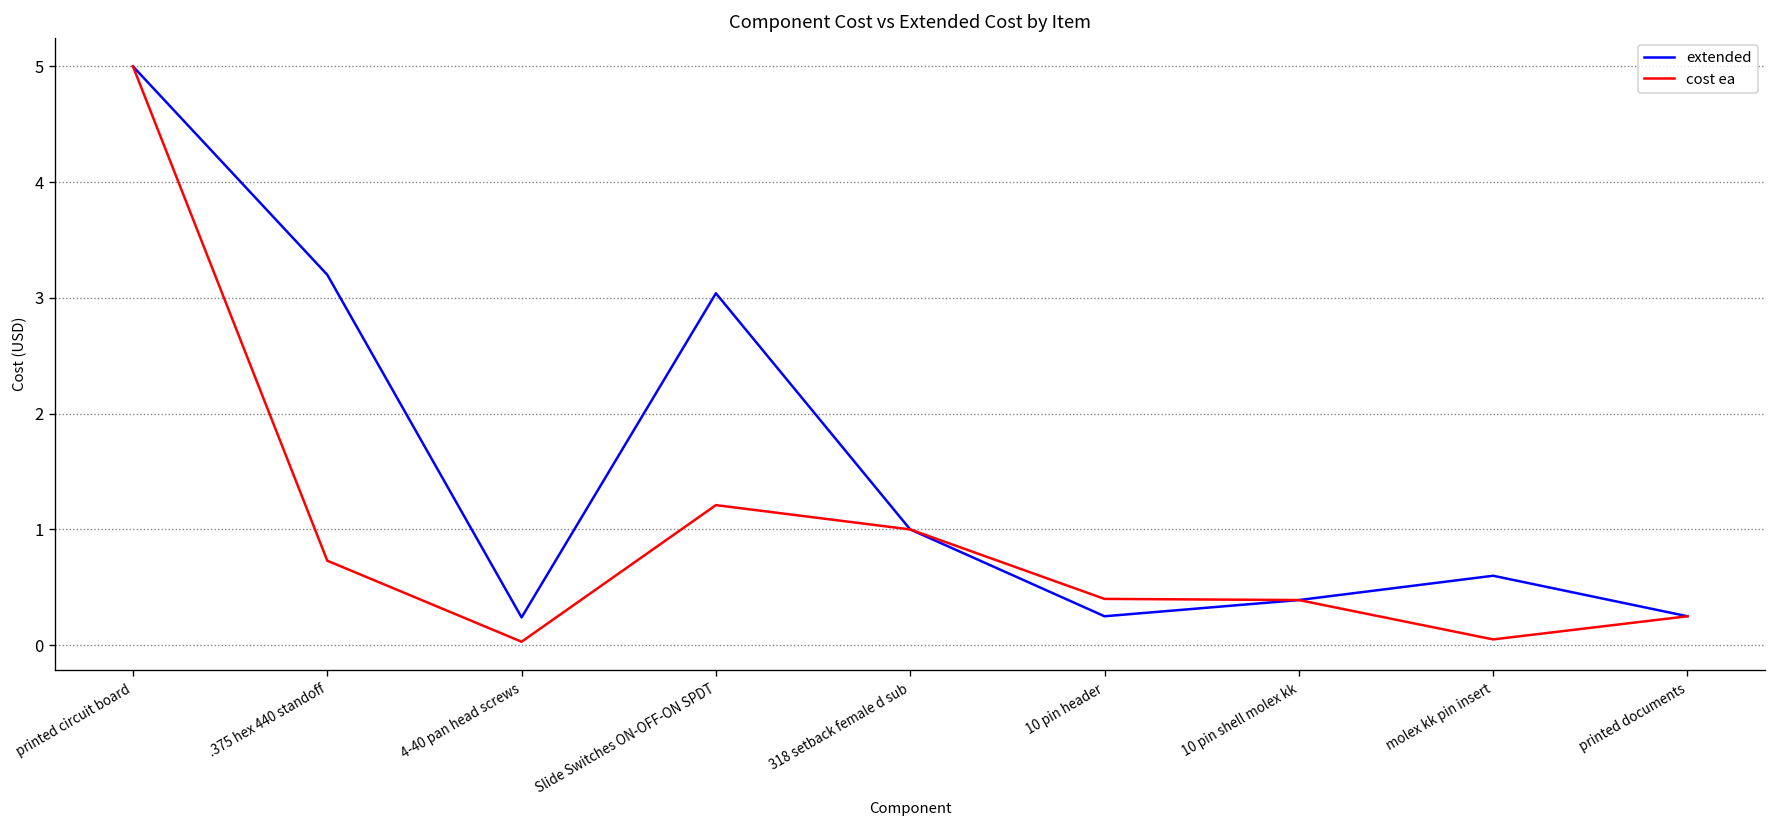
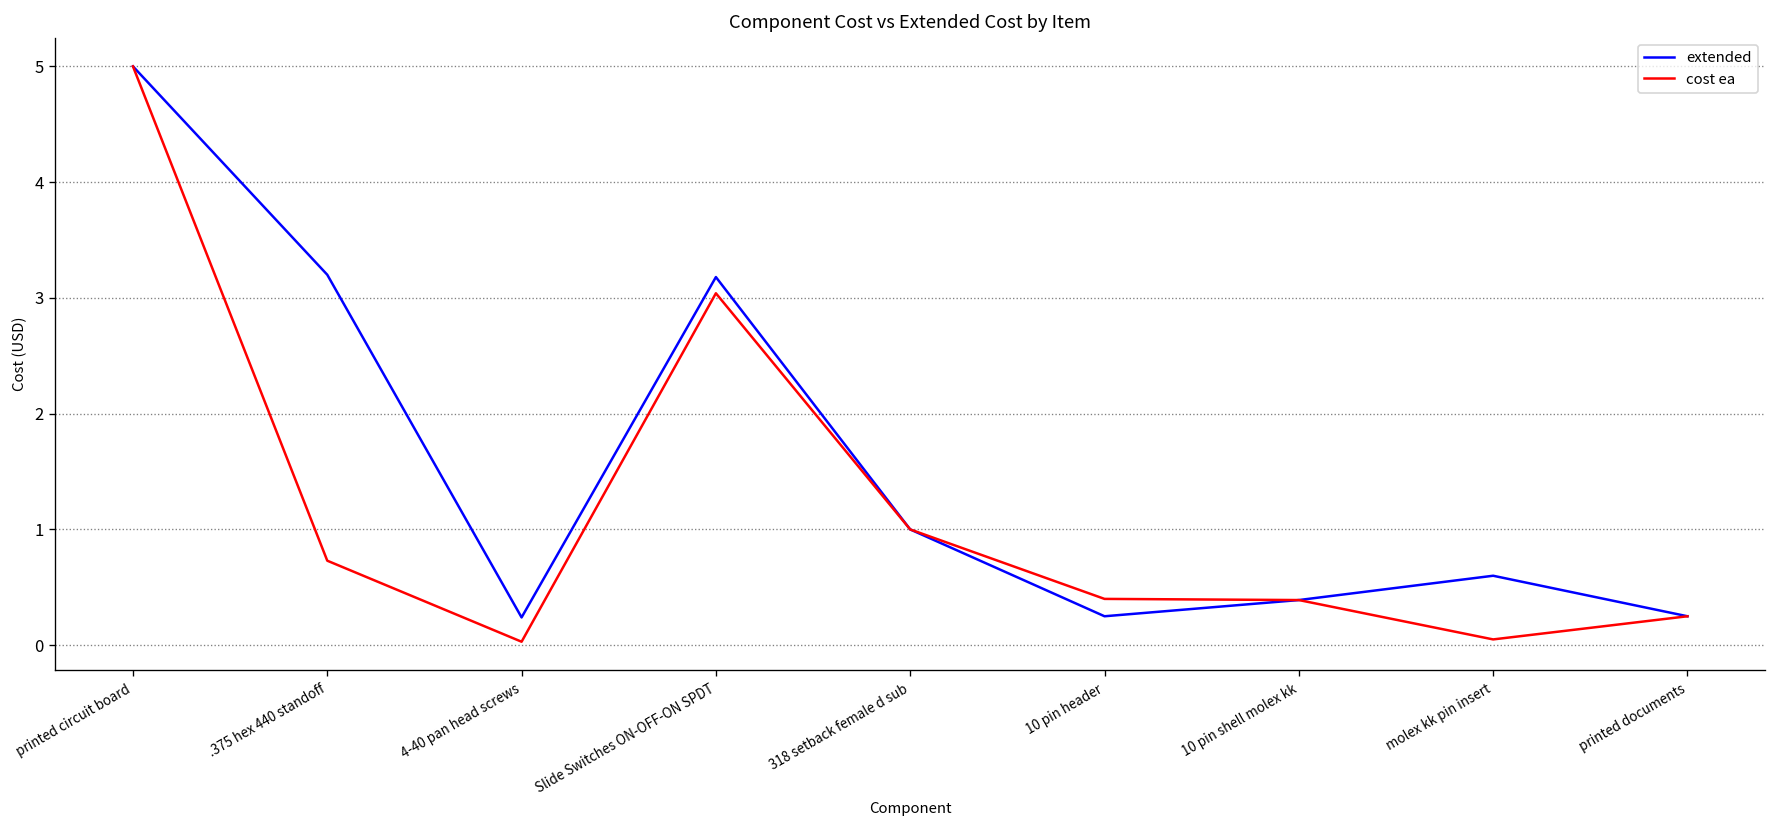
  {
    "extended": {
      ".375 hex 440 standoff": 3.2,
      "4-40 pan head screws": 0.2,
-     "Slide Switches ON-OFF-ON SPDT": 3.0,
+     "Slide Switches ON-OFF-ON SPDT": 3.2,
      "10 pin header": 0.3,
      "molex kk pin insert": 0.6
    },
    "cost ea": {
      ".375 hex 440 standoff": 0.7,
      "4-40 pan head screws": 0.0,
-     "Slide Switches ON-OFF-ON SPDT": 1.2,
+     "Slide Switches ON-OFF-ON SPDT": 3.0,
      "10 pin header": 0.4,
      "molex kk pin insert": 0.1
    }
  }
